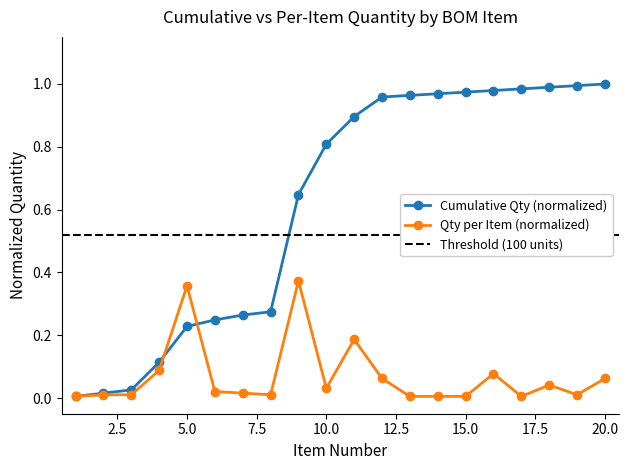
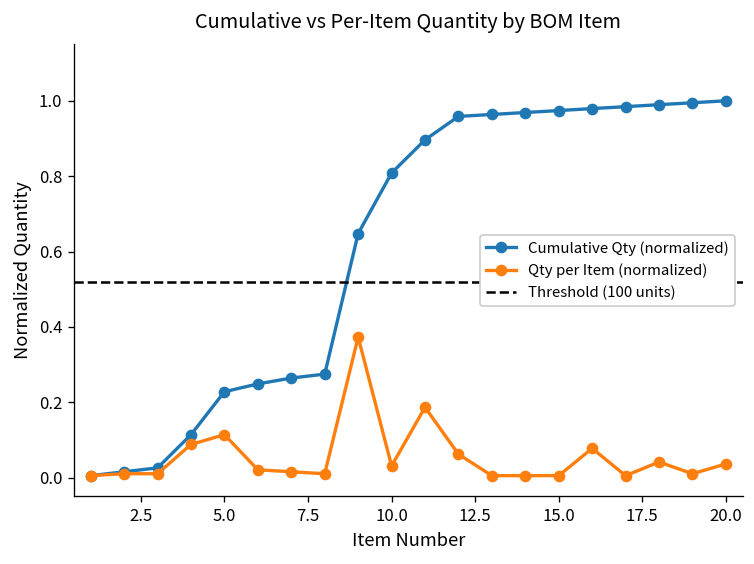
  {
    "Cumulative Qty (normalized)": {
      "5.0": 0.23,
      "10.0": 0.81,
      "15.0": 0.97,
      "20.0": 1.00
    },
    "Qty per Item (normalized)": {
-     "5.0": 0.36,
+     "5.0": 0.11,
      "10.0": 0.03,
      "15.0": 0.01,
-     "20.0": 0.06
+     "20.0": 0.04
    }
  }
